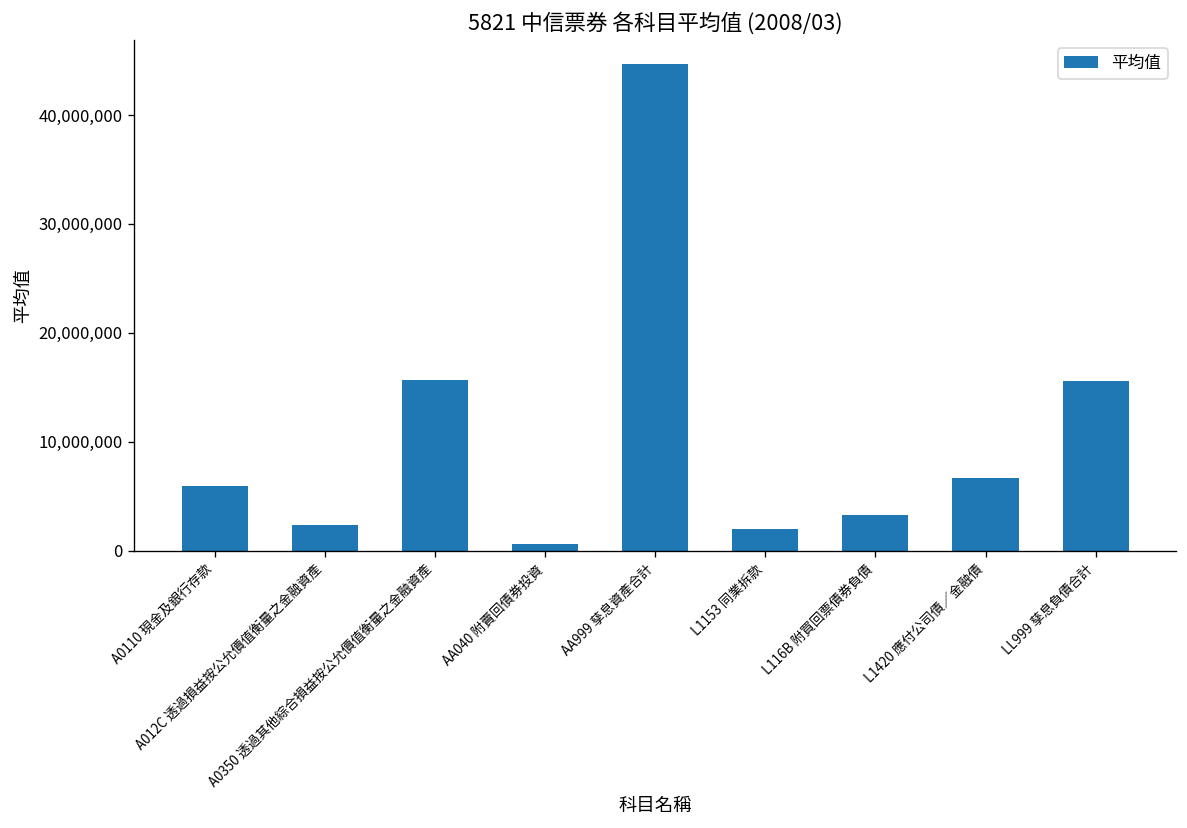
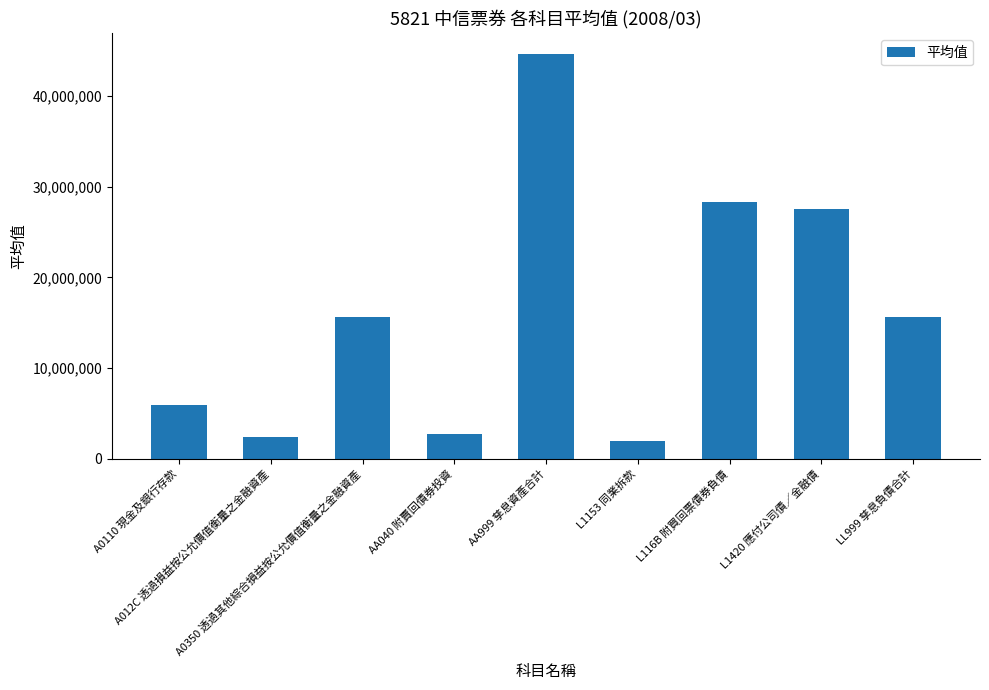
  {
    "A0110 現金及銀行存款": "6,000,000",
    "A012C 透過損益按公允價值衡量之金融資產": "2,000,000",
    "A0350 透過其他綜合損益按公允價值衡量之金融資產": "16,000,000",
-   "AA040 附賣回債券投資": "1,000,000",
+   "AA040 附賣回債券投資": "3,000,000",
    "AA999 孳息資產合計": "45,000,000",
    "L1153 同業拆款": "2,000,000",
-   "L116B 附買回票債券負債": "3,000,000",
-   "L1420 應付公司債／金融債": "7,000,000",
+   "L116B 附買回票債券負債": "28,000,000",
+   "L1420 應付公司債／金融債": "28,000,000",
    "LL999 孳息負債合計": "16,000,000"
  }
